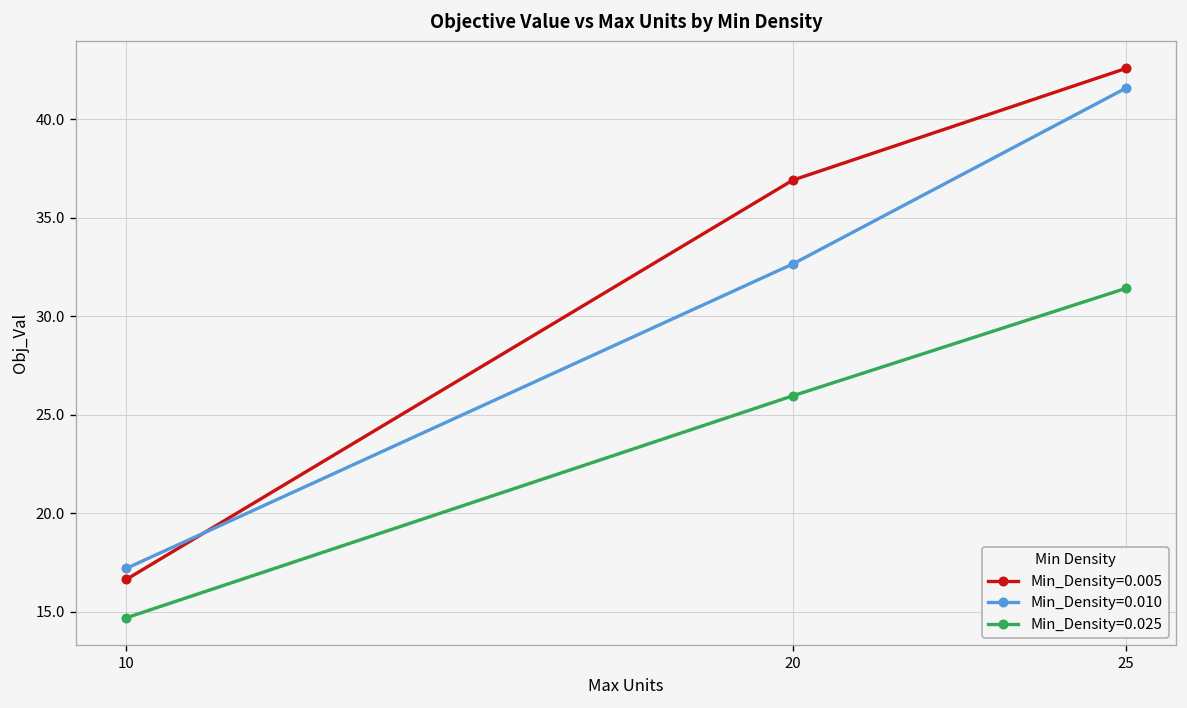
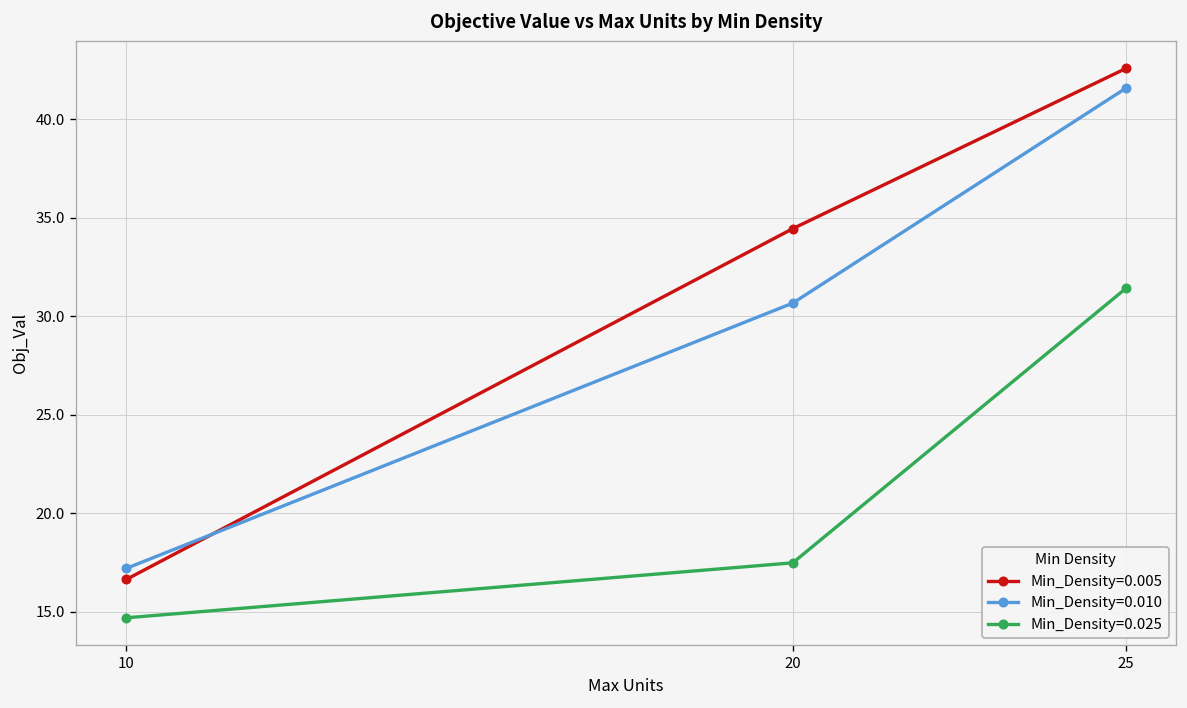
  {
    "Min_Density=0.005": {
      "10": 16.6,
-     "20": 36.9,
+     "20": 34.5,
      "25": 42.6
    },
    "Min_Density=0.010": {
      "10": 17.2,
-     "20": 32.7,
+     "20": 30.7,
      "25": 41.6
    },
    "Min_Density=0.025": {
      "10": 14.7,
-     "20": 26.0,
+     "20": 17.5,
      "25": 31.4
    }
  }
